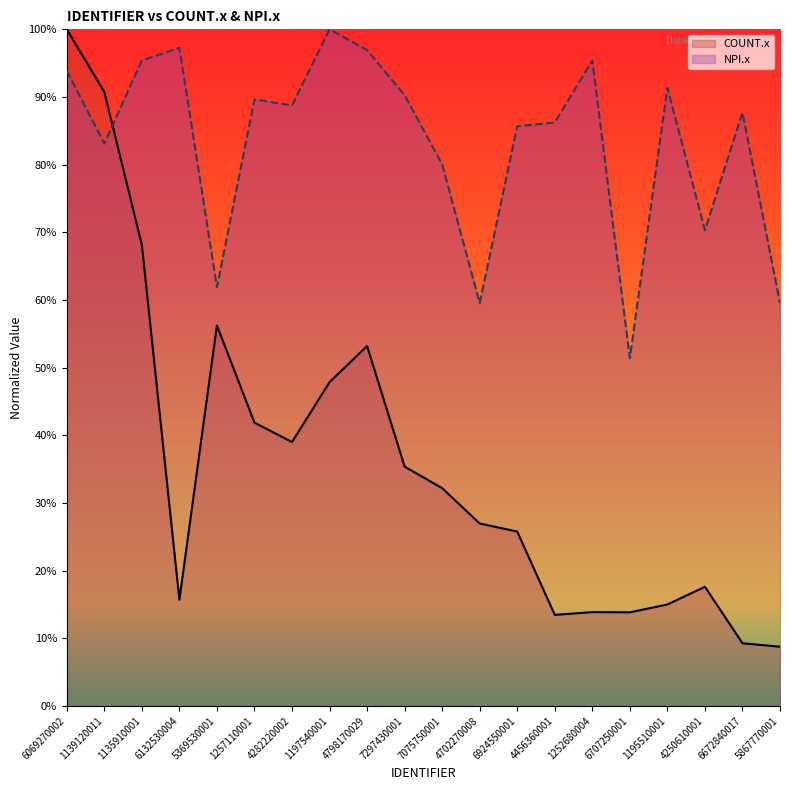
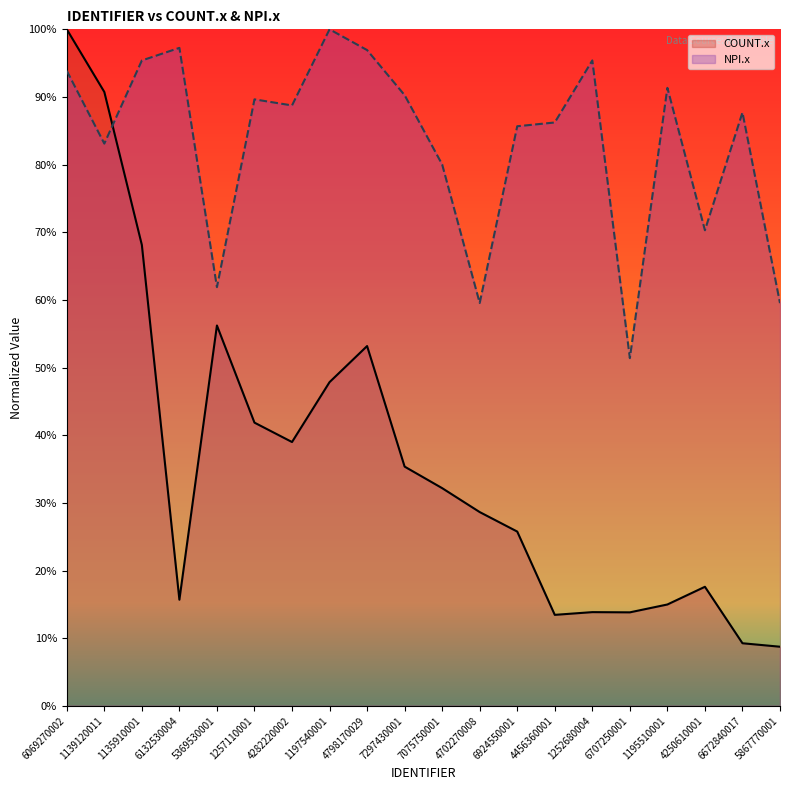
  {
    "COUNT.x": {
      "6069270002": "100%",
      "1139120011": "91%",
      "1135910001": "68%",
      "6132530004": "16%",
      "5369530001": "56%",
      "1257110001": "42%",
      "4282220002": "39%",
      "1197540001": "48%",
      "4798170029": "53%",
      "7297430001": "35%",
      "7075750001": "32%",
-     "4702270008": "27%",
+     "4702270008": "29%",
      "6924550001": "26%",
      "4456360001": "13%",
      "1252680004": "14%",
      "6707250001": "14%",
      "1195510001": "15%",
      "4250610001": "18%",
      "6672840017": "9%",
      "5867770001": "9%"
    },
    "NPI.x": {
      "6069270002": "94%",
      "1139120011": "83%",
      "1135910001": "95%",
      "6132530004": "97%",
      "5369530001": "62%",
      "1257110001": "90%",
      "4282220002": "89%",
      "1197540001": "100%",
      "4798170029": "97%",
      "7297430001": "90%",
      "7075750001": "80%",
      "4702270008": "60%",
      "6924550001": "86%",
      "4456360001": "86%",
      "1252680004": "95%",
      "6707250001": "51%",
      "1195510001": "91%",
      "4250610001": "70%",
      "6672840017": "88%",
      "5867770001": "60%"
    }
  }
